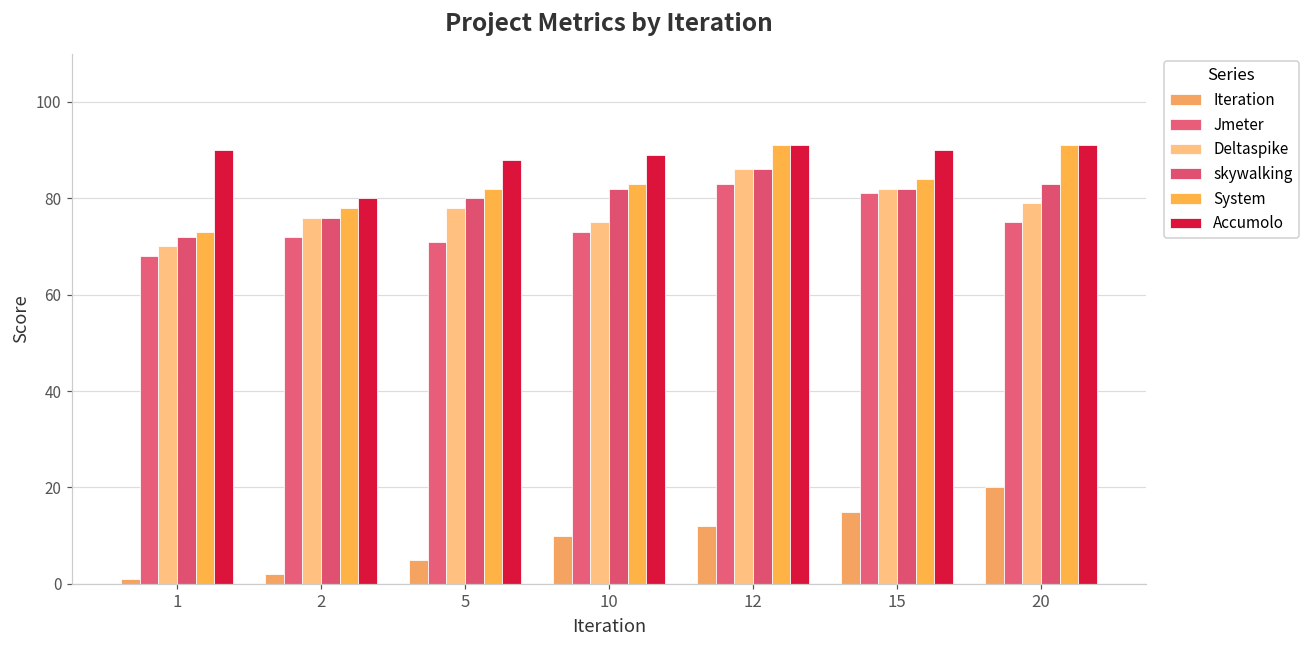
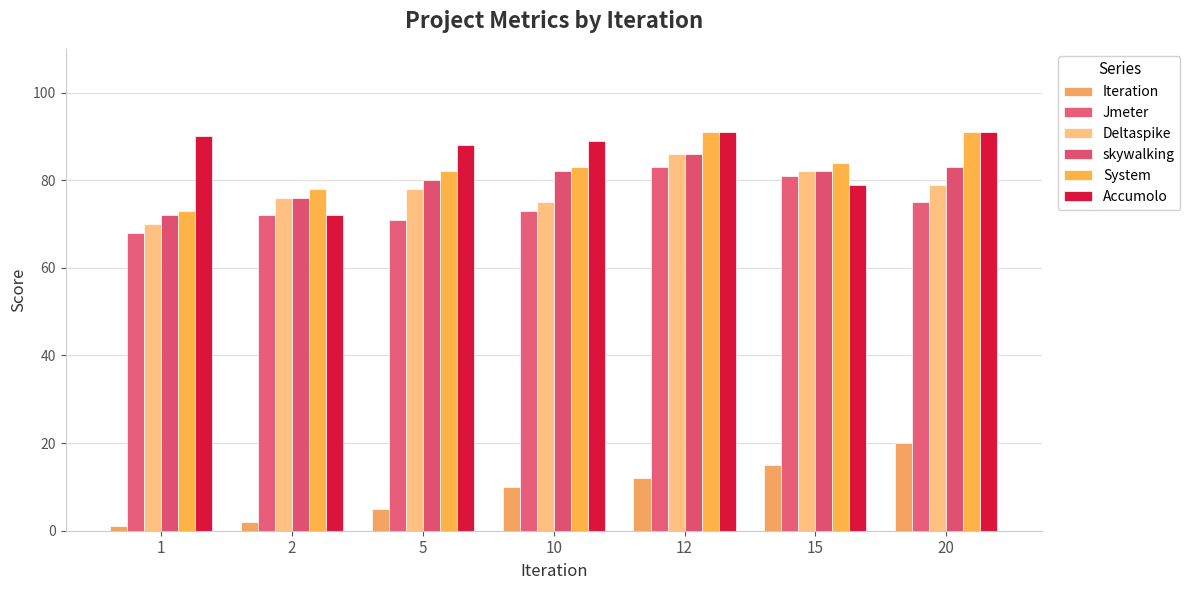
  {
    "Accumolo": {
      "1": 90,
-     "2": 80,
+     "2": 72,
      "5": 88,
      "10": 89,
      "12": 91,
-     "15": 90,
+     "15": 79,
      "20": 91
    }
  }
